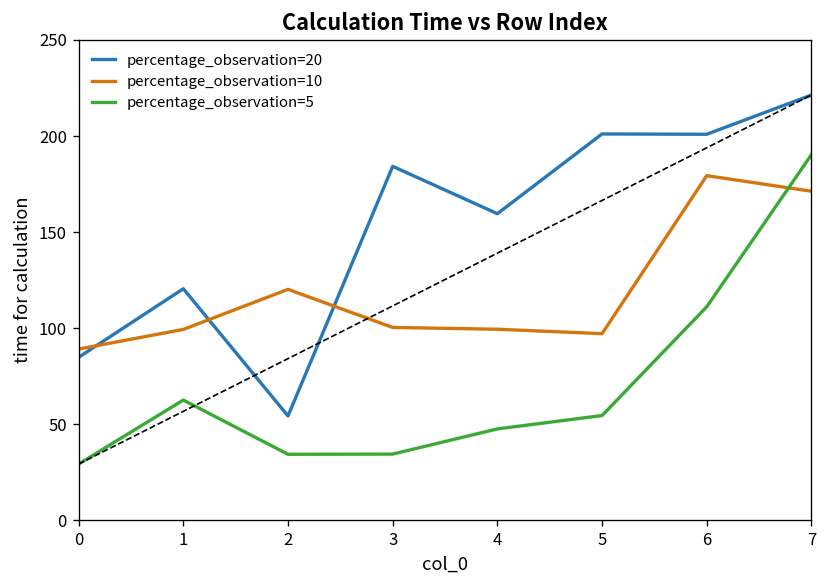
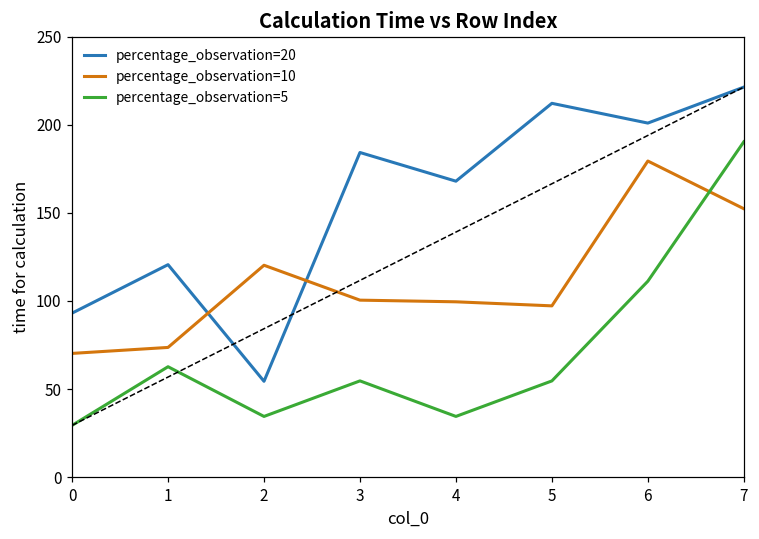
  {
    "percentage_observation=20": {
-     "0": 85,
+     "0": 93,
      "1": 121,
      "2": 54,
      "3": 184,
-     "4": 160,
-     "5": 201,
+     "4": 168,
+     "5": 212,
      "6": 201
    },
    "percentage_observation=10": {
-     "0": 89,
-     "1": 99,
+     "0": 70,
+     "1": 74,
      "2": 120,
      "3": 100,
      "4": 100,
      "5": 97,
      "6": 179,
-     "7": 171
+     "7": 152
    },
    "percentage_observation=5": {
      "1": 63,
      "2": 34,
-     "3": 35,
-     "4": 48,
+     "3": 55,
+     "4": 34,
      "5": 55,
      "6": 111,
      "7": 190
    }
  }
